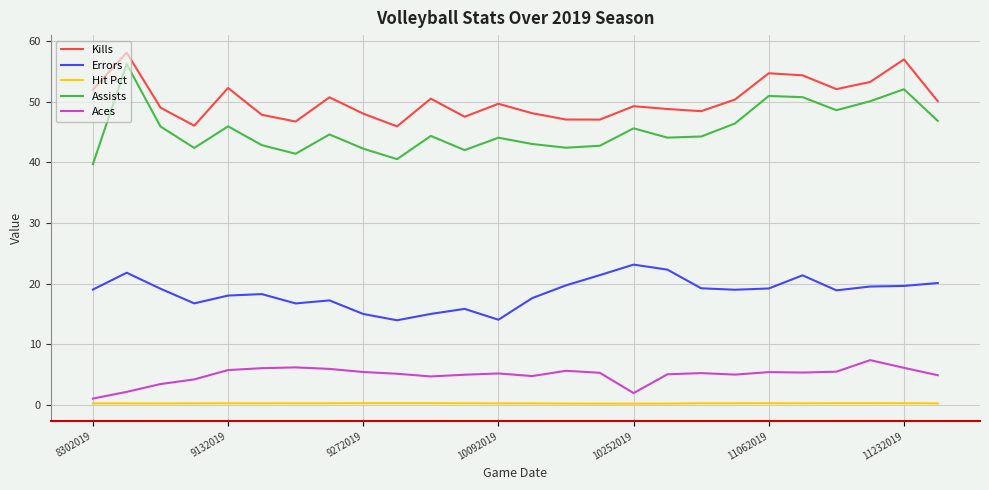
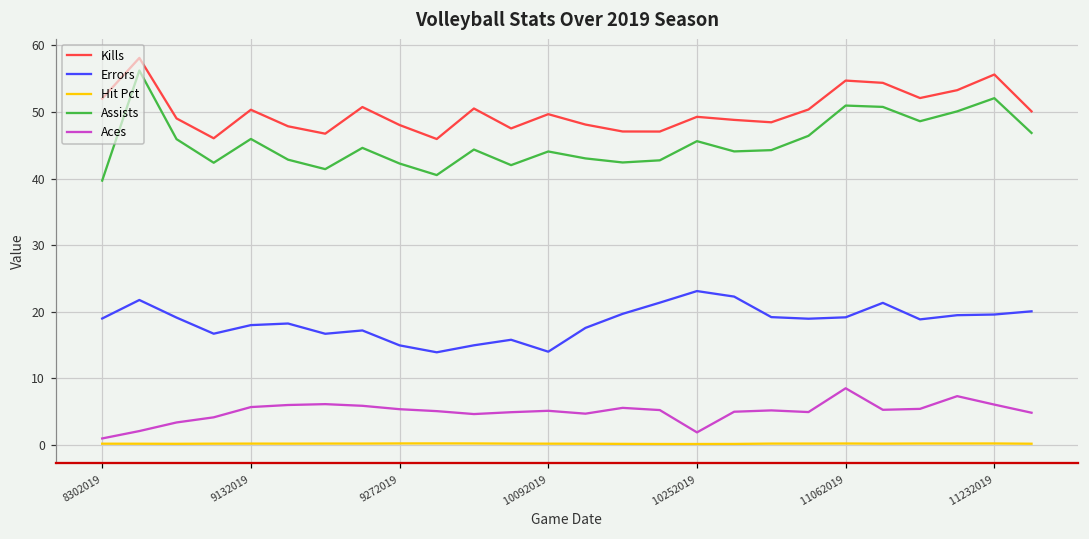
  {
    "Kills": {
-     "9132019": 52,
+     "9132019": 50,
      "9272019": 48,
      "10092019": 50,
      "10252019": 49,
      "11062019": 55,
-     "11232019": 57
+     "11232019": 56
    },
    "Errors": {
      "8302019": 19,
      "9132019": 18,
      "9272019": 15,
      "10092019": 14,
      "10252019": 23,
      "11062019": 19,
      "11232019": 20
    },
    "Hit Pct": {
      "8302019": 0,
      "9132019": 0,
      "9272019": 0,
      "10092019": 0,
      "10252019": 0,
      "11062019": 0,
      "11232019": 0
    },
    "Assists": {
      "8302019": 40,
      "9132019": 46,
      "9272019": 42,
      "10092019": 44,
      "10252019": 46,
      "11062019": 51,
      "11232019": 52
    },
    "Aces": {
      "8302019": 1,
      "9132019": 6,
      "9272019": 5,
      "10092019": 5,
      "10252019": 2,
-     "11062019": 5,
+     "11062019": 9,
      "11232019": 6
    }
  }
